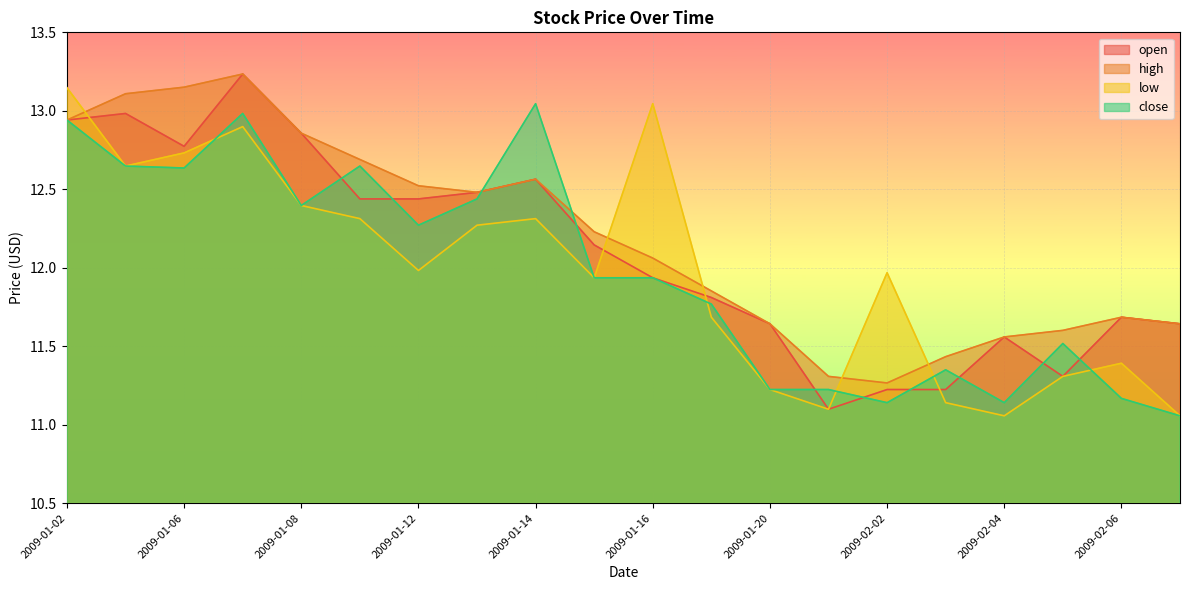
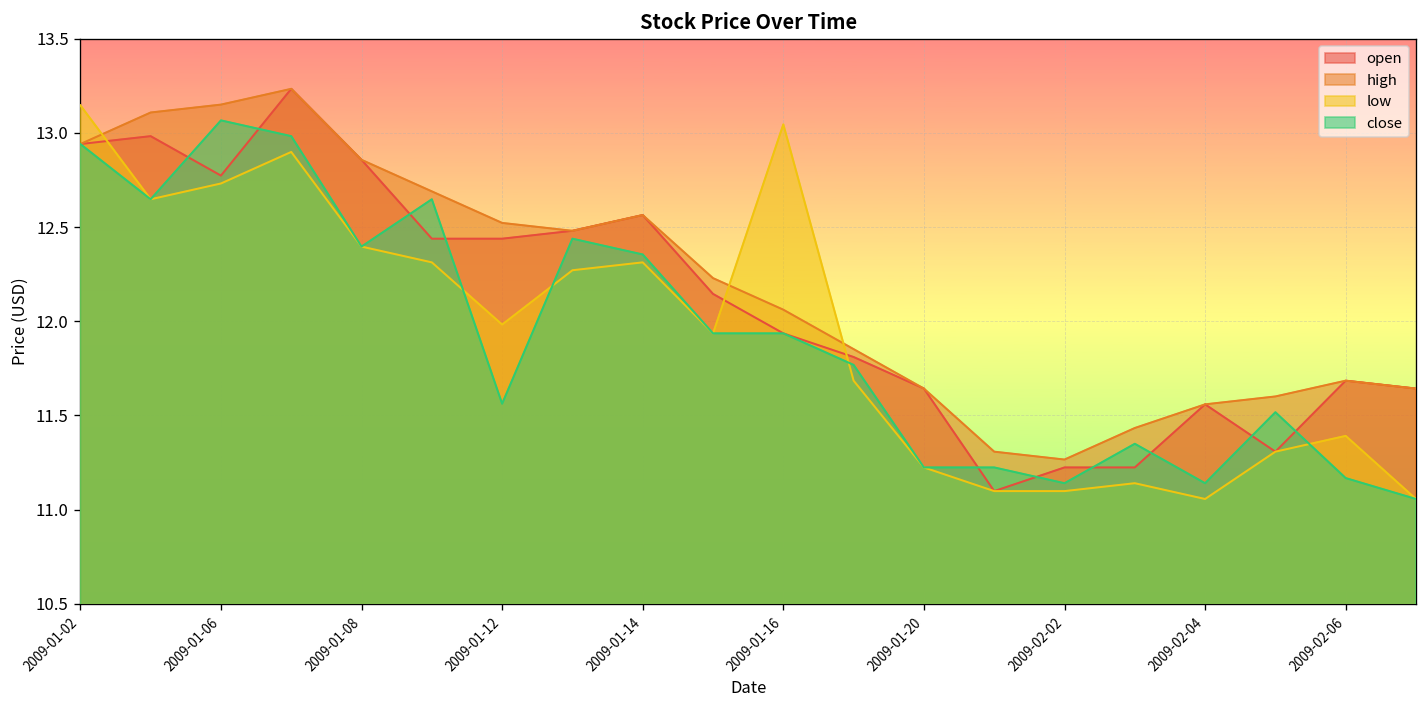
  {
    "low": {
      "2009-01-02": 13.15,
      "2009-01-06": 12.73,
      "2009-01-12": 11.98,
      "2009-01-14": 12.31,
      "2009-01-16": 13.05,
-     "2009-02-02": 11.97,
+     "2009-02-02": 11.10,
      "2009-02-04": 11.06,
      "2009-02-06": 11.39
    },
    "close": {
-     "2009-01-06": 12.64,
-     "2009-01-12": 12.27,
-     "2009-01-14": 13.05,
+     "2009-01-06": 13.07,
+     "2009-01-12": 11.56,
+     "2009-01-14": 12.35,
      "2009-02-02": 11.14,
      "2009-02-04": 11.14,
      "2009-02-06": 11.17
    }
  }
